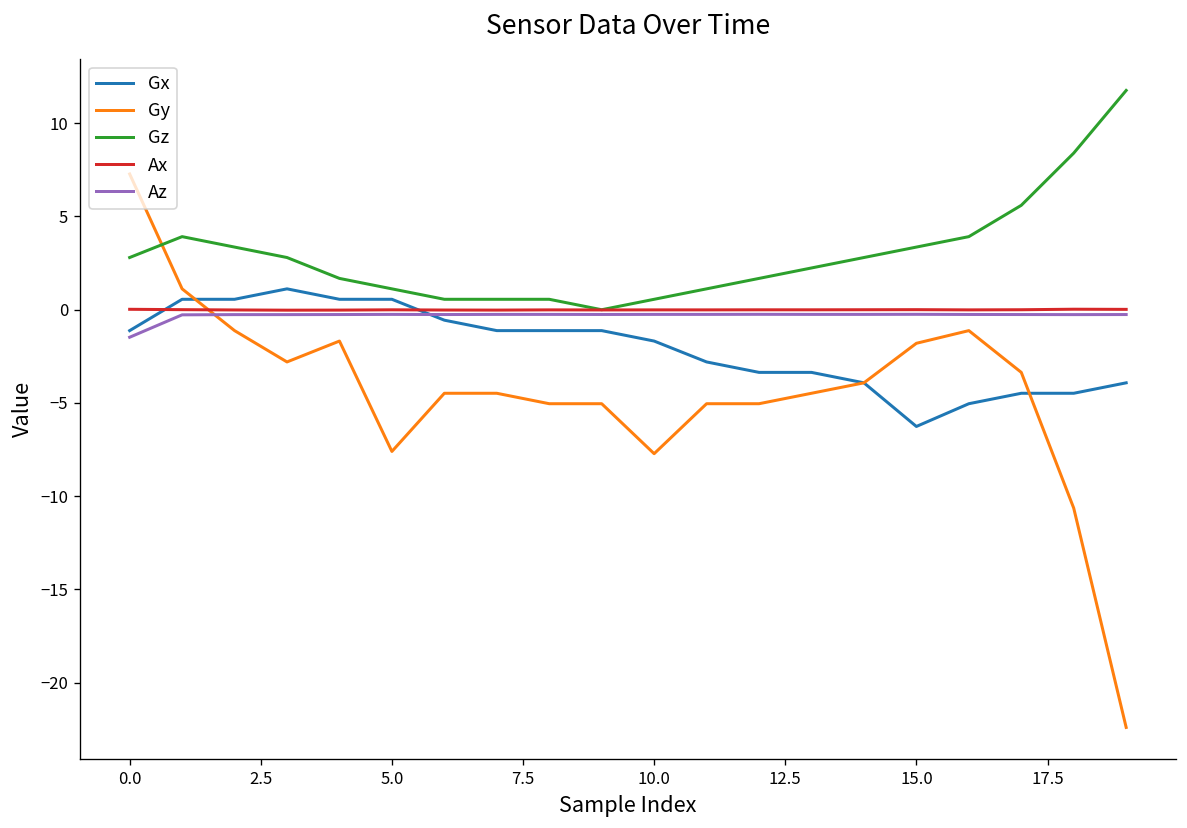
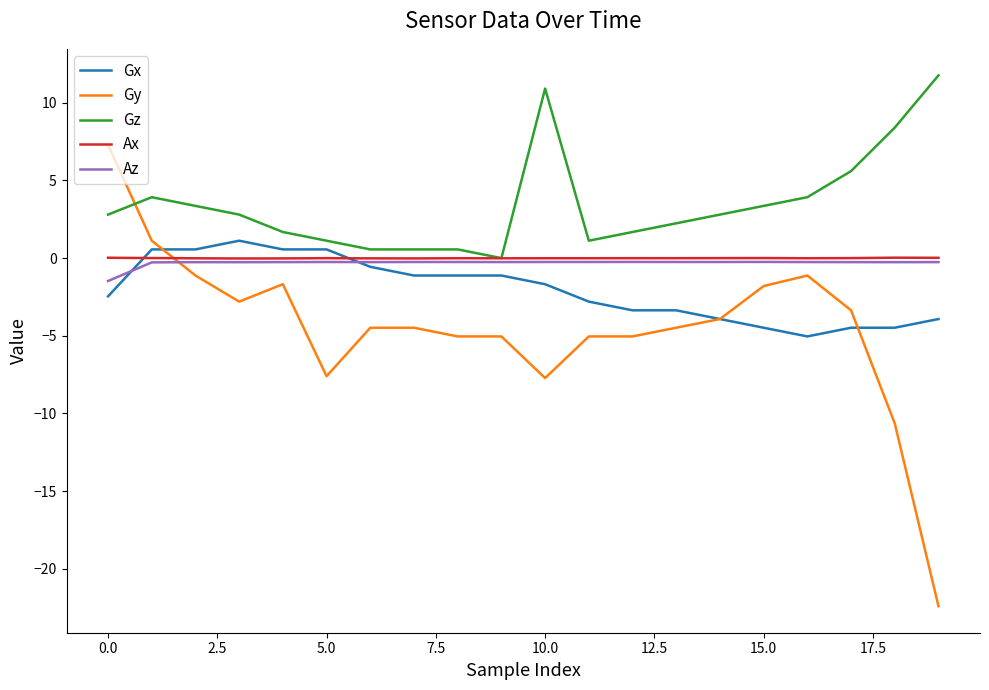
  {
    "Gx": {
-     "0.0": -1.1,
+     "0.0": -2.5,
      "5.0": 0.6,
      "10.0": -1.7,
-     "15.0": -6.3
+     "15.0": -4.5
    },
    "Gy": {
      "5.0": -7.6,
      "10.0": -7.7,
      "15.0": -1.8
    },
    "Gz": {
      "0.0": 2.8,
      "5.0": 1.1,
-     "10.0": 0.6,
+     "10.0": 10.9,
      "15.0": 3.4
    },
    "Ax": {
      "0.0": 0.0,
      "5.0": 0.0,
      "10.0": 0.0,
      "15.0": 0.0
    },
    "Az": {
      "0.0": -1.5,
      "5.0": -0.3,
      "10.0": -0.3,
      "15.0": -0.2
    }
  }
